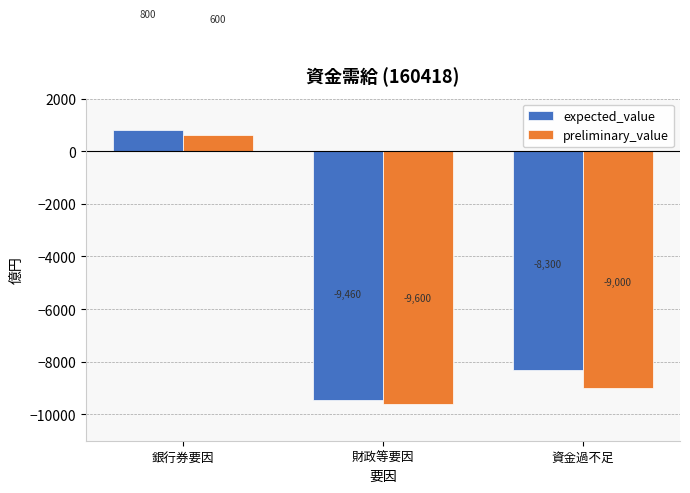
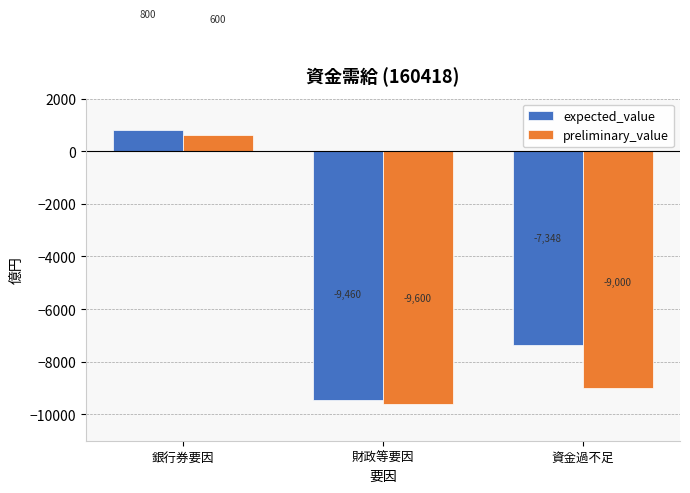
  {
    "expected_value": {
      "財政等要因": "-9,460",
-     "資金過不足": "-8,300"
+     "資金過不足": "-7,348"
    },
    "preliminary_value": {
      "財政等要因": "-9,600",
      "資金過不足": "-9,000"
    }
  }
